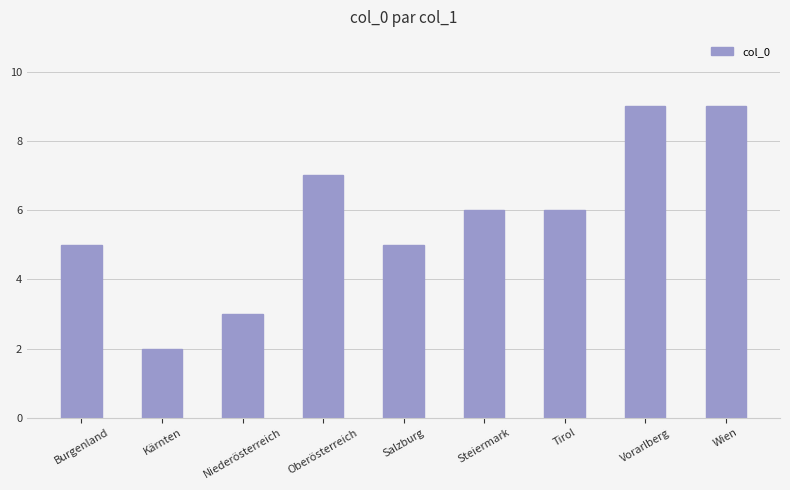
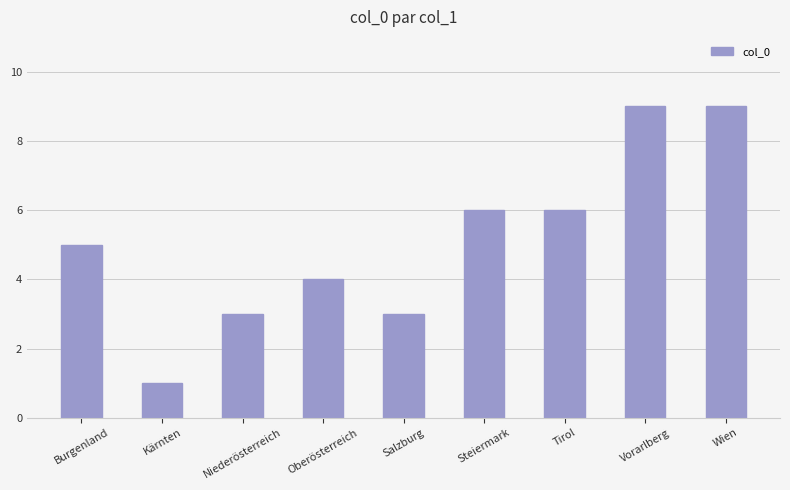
  {
    "Burgenland": 5,
-   "Kärnten": 2,
+   "Kärnten": 1,
    "Niederösterreich": 3,
-   "Oberösterreich": 7,
-   "Salzburg": 5,
+   "Oberösterreich": 4,
+   "Salzburg": 3,
    "Steiermark": 6,
    "Tirol": 6,
    "Vorarlberg": 9,
    "Wien": 9
  }
